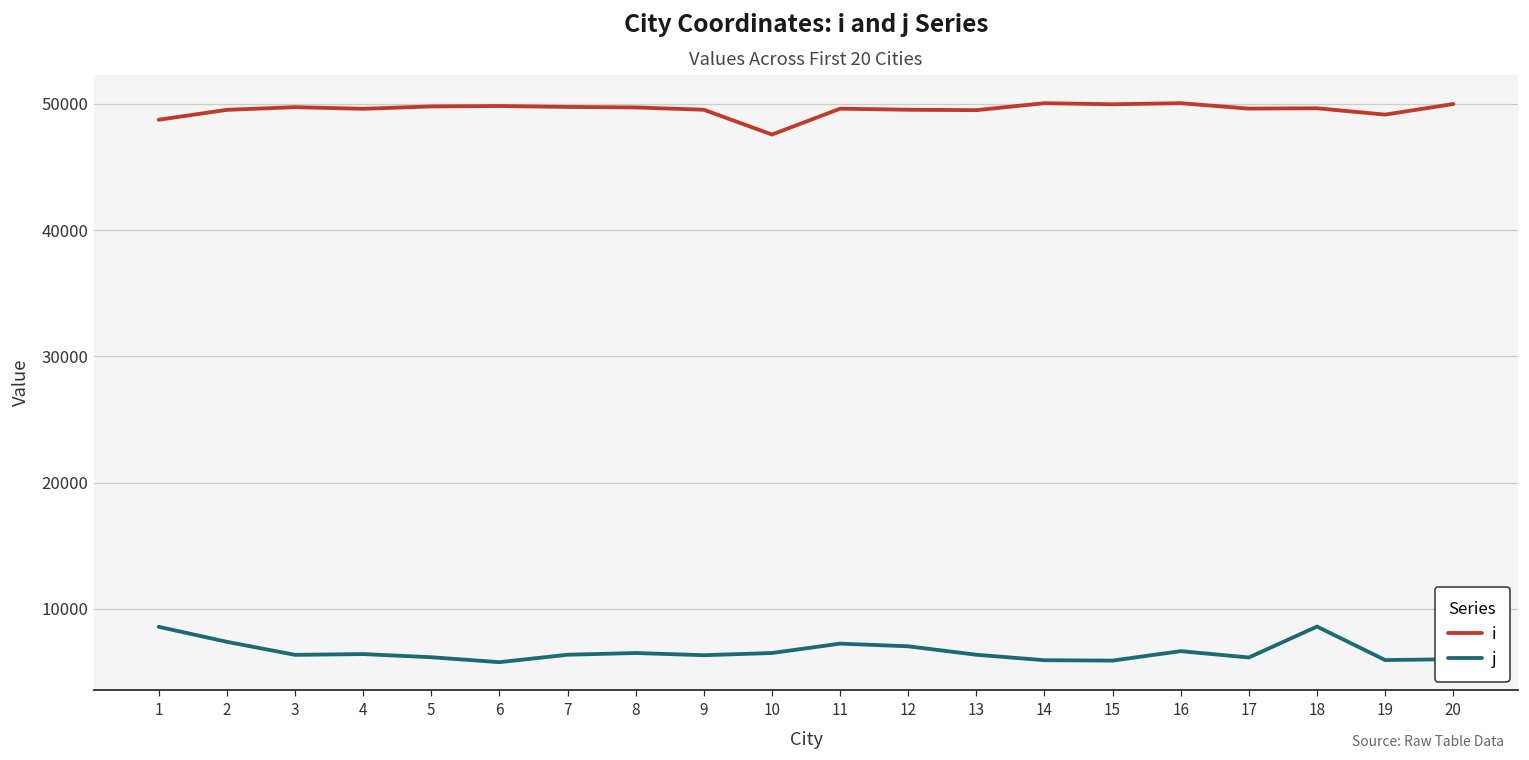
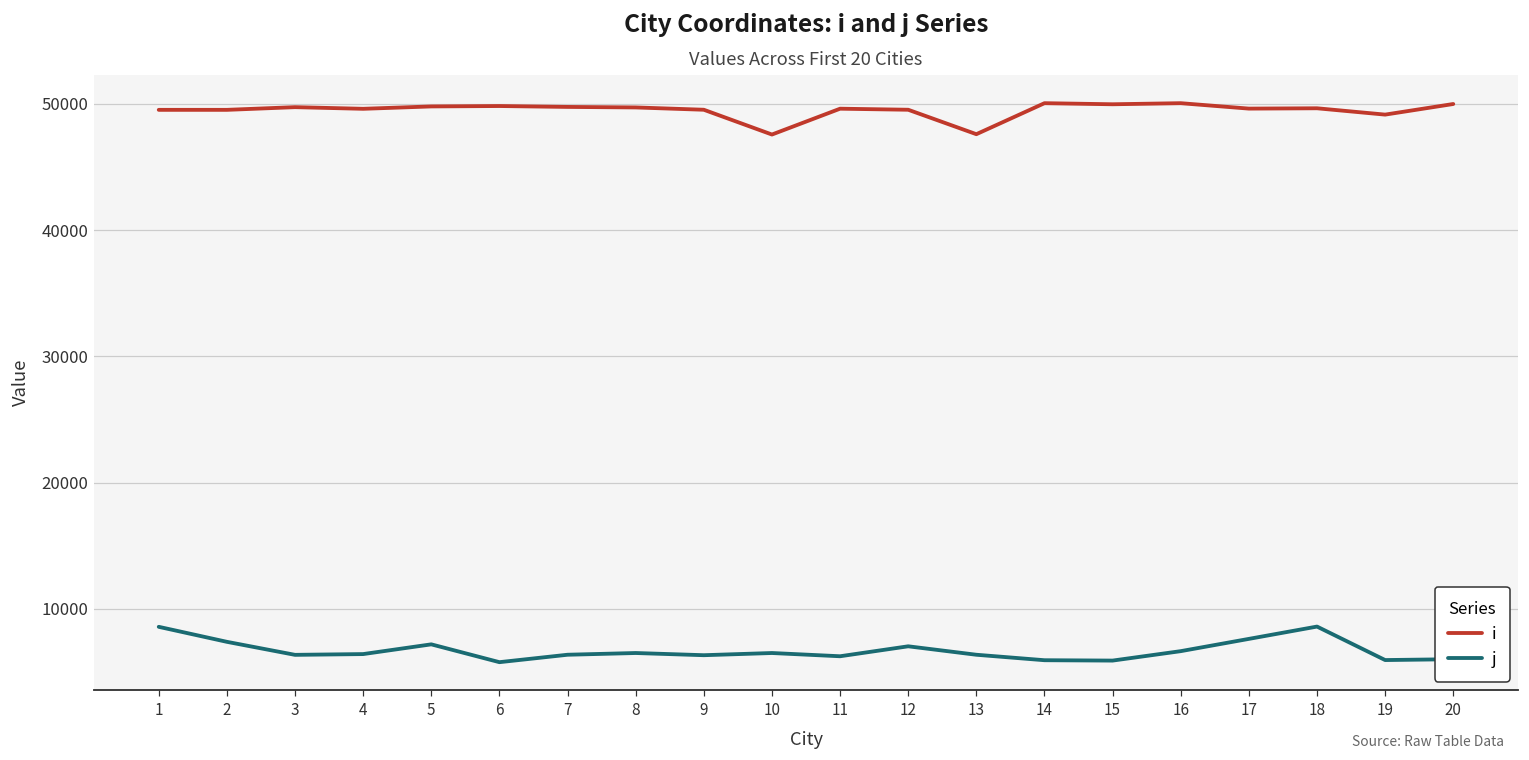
  {
    "i": {
-     "1": 48700,
+     "1": 49500,
      "2": 49500,
      "3": 49700,
      "4": 49600,
      "5": 49800,
      "6": 49800,
      "7": 49800,
      "8": 49700,
      "9": 49500,
      "10": 47600,
      "11": 49600,
      "12": 49500,
-     "13": 49500,
+     "13": 47600,
      "14": 50100,
      "15": 50000,
      "16": 50100,
      "17": 49600,
      "18": 49700,
      "19": 49100,
      "20": 50000
    },
    "j": {
      "1": 8600,
      "2": 7400,
      "3": 6300,
      "4": 6400,
-     "5": 6200,
+     "5": 7200,
      "6": 5800,
      "7": 6400,
      "8": 6500,
      "9": 6300,
      "10": 6500,
-     "11": 7200,
+     "11": 6200,
      "12": 7000,
      "13": 6400,
      "14": 5900,
      "15": 5900,
      "16": 6600,
-     "17": 6100,
+     "17": 7600,
      "18": 8600,
      "19": 5900
    }
  }
